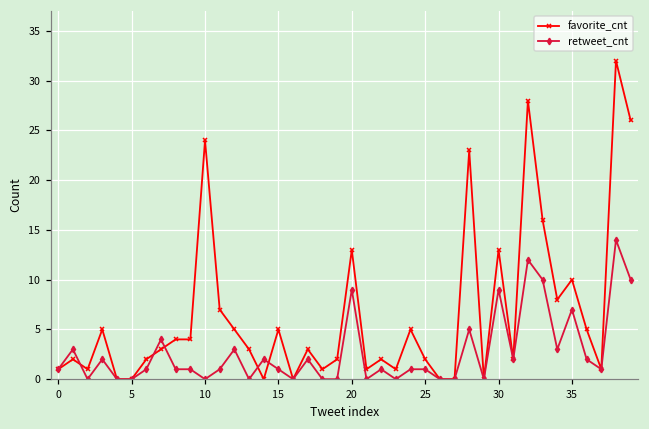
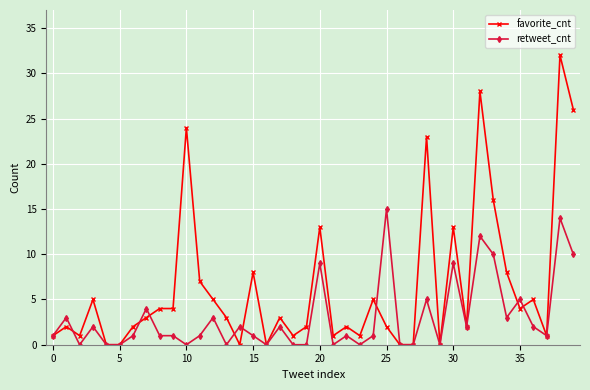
  {
    "favorite_cnt": {
      "10": 24,
-     "15": 5,
+     "15": 8,
      "20": 13,
      "25": 2,
      "30": 13,
-     "35": 10
+     "35": 4
    },
    "retweet_cnt": {
      "10": 0,
      "15": 1,
      "20": 9,
-     "25": 1,
+     "25": 15,
      "30": 9,
-     "35": 7
+     "35": 5
    }
  }
